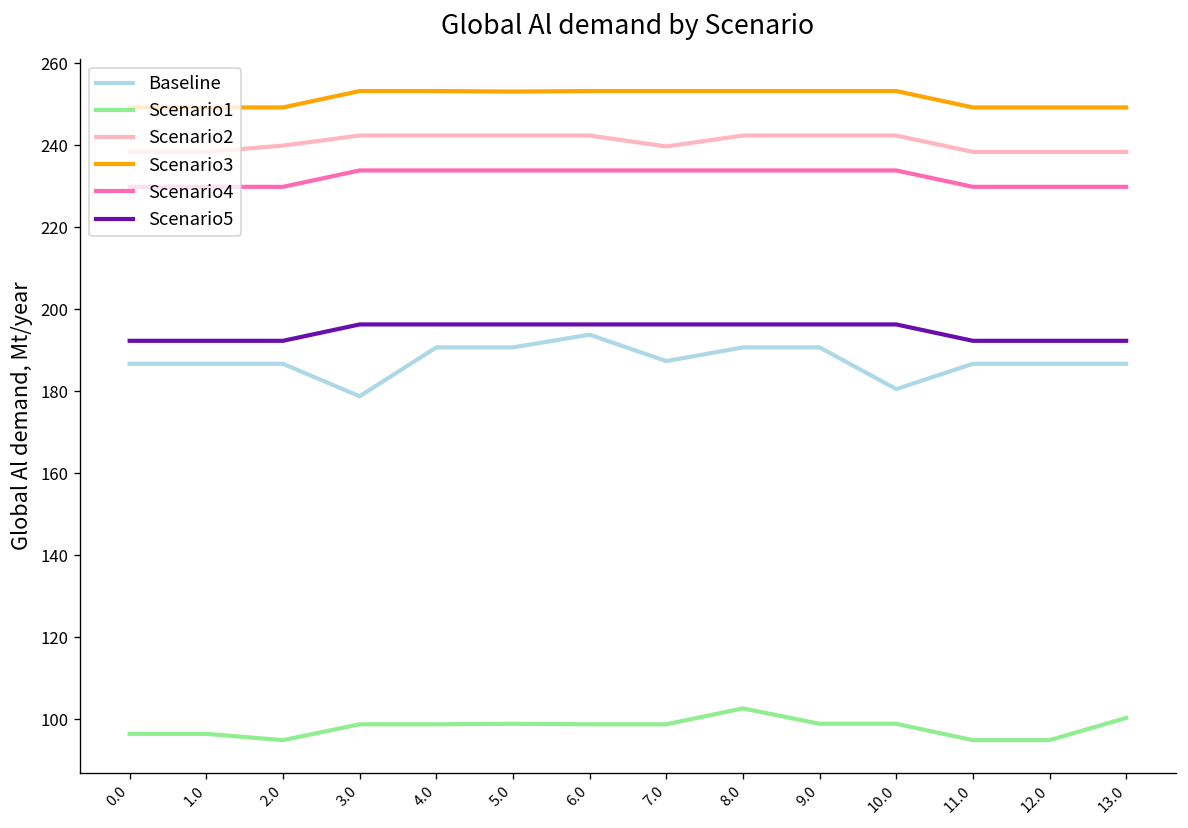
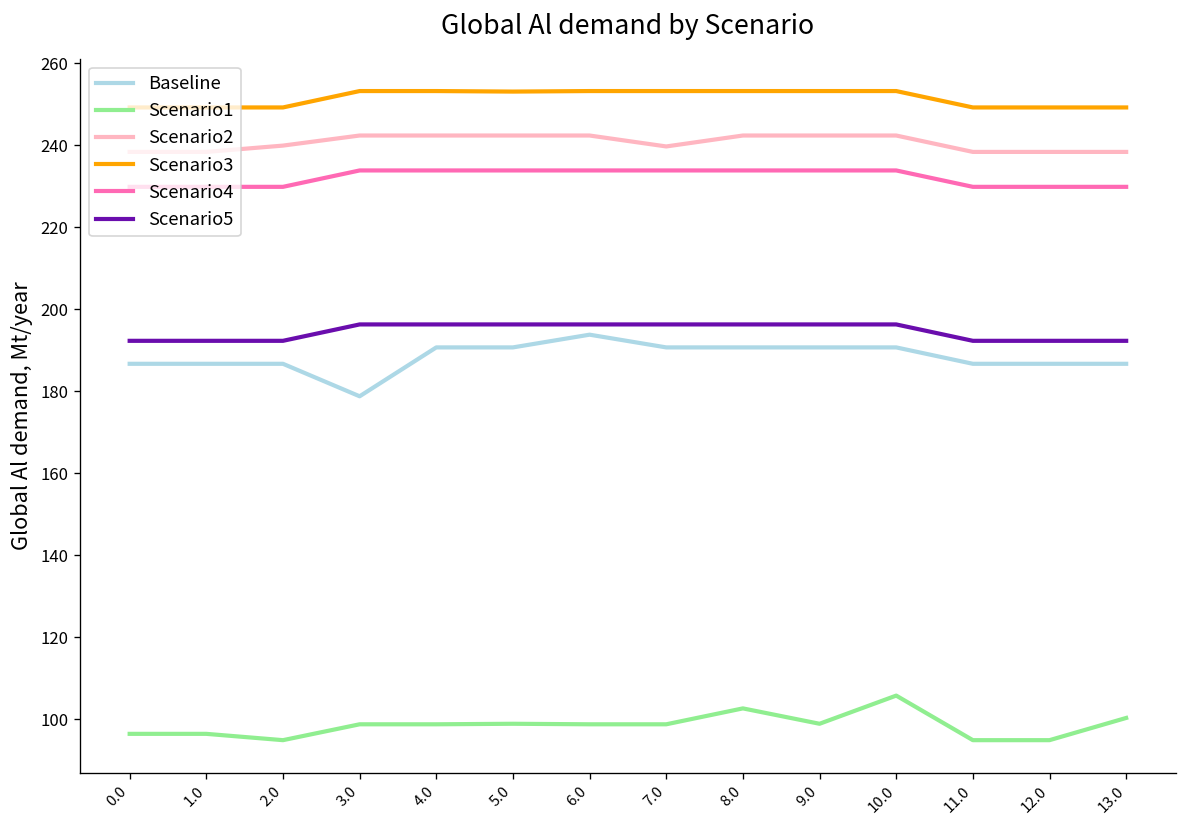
  {
    "Baseline": {
      "0.0": 187,
      "1.0": 187,
      "2.0": 187,
      "3.0": 179,
      "4.0": 191,
      "5.0": 191,
      "6.0": 194,
-     "7.0": 187,
+     "7.0": 191,
      "8.0": 191,
      "9.0": 191,
-     "10.0": 181,
+     "10.0": 191,
      "11.0": 187,
      "12.0": 187,
      "13.0": 187
    },
    "Scenario1": {
      "0.0": 96,
      "1.0": 96,
      "2.0": 95,
      "3.0": 99,
      "4.0": 99,
      "5.0": 99,
      "6.0": 99,
      "7.0": 99,
      "8.0": 103,
      "9.0": 99,
-     "10.0": 99,
+     "10.0": 106,
      "11.0": 95,
      "12.0": 95,
      "13.0": 100
    },
    "Scenario2": {
      "2.0": 240,
      "3.0": 242,
      "4.0": 242,
      "5.0": 242,
      "6.0": 242,
      "7.0": 240,
      "8.0": 242,
      "9.0": 242,
      "10.0": 242,
      "11.0": 238,
      "12.0": 238,
      "13.0": 238
    },
    "Scenario3": {
      "2.0": 249,
      "3.0": 253,
      "4.0": 253,
      "5.0": 253,
      "6.0": 253,
      "7.0": 253,
      "8.0": 253,
      "9.0": 253,
      "10.0": 253,
      "11.0": 249,
      "12.0": 249,
      "13.0": 249
    },
    "Scenario4": {
      "2.0": 230,
      "3.0": 234,
      "4.0": 234,
      "5.0": 234,
      "6.0": 234,
      "7.0": 234,
      "8.0": 234,
      "9.0": 234,
      "10.0": 234,
      "11.0": 230,
      "12.0": 230,
      "13.0": 230
    },
    "Scenario5": {
      "0.0": 192,
      "1.0": 192,
      "2.0": 192,
      "3.0": 196,
      "4.0": 196,
      "5.0": 196,
      "6.0": 196,
      "7.0": 196,
      "8.0": 196,
      "9.0": 196,
      "10.0": 196,
      "11.0": 192,
      "12.0": 192,
      "13.0": 192
    }
  }
